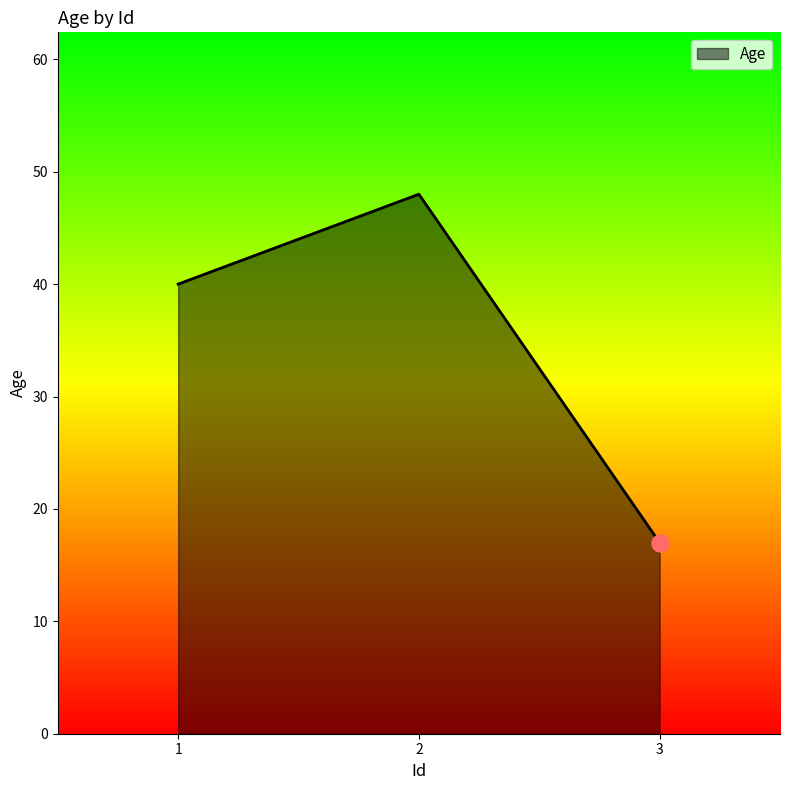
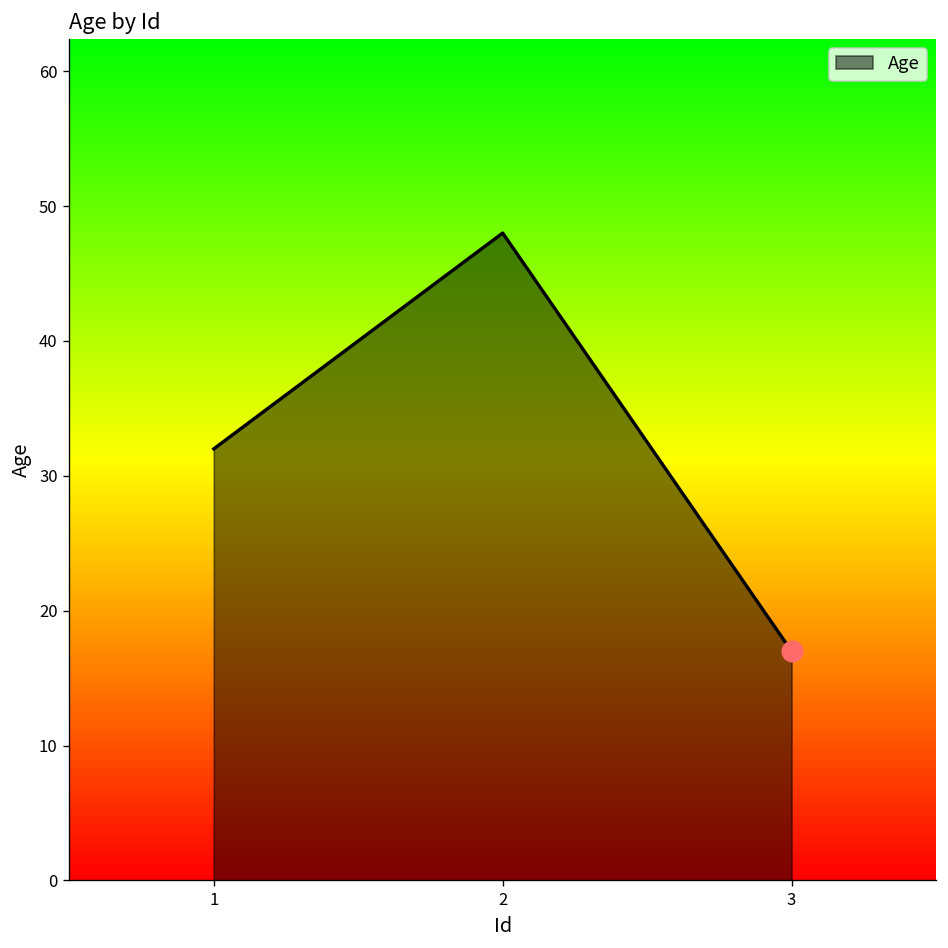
  {
    "Age": {
-     "1": 40,
+     "1": 32,
      "2": 48
    }
  }
